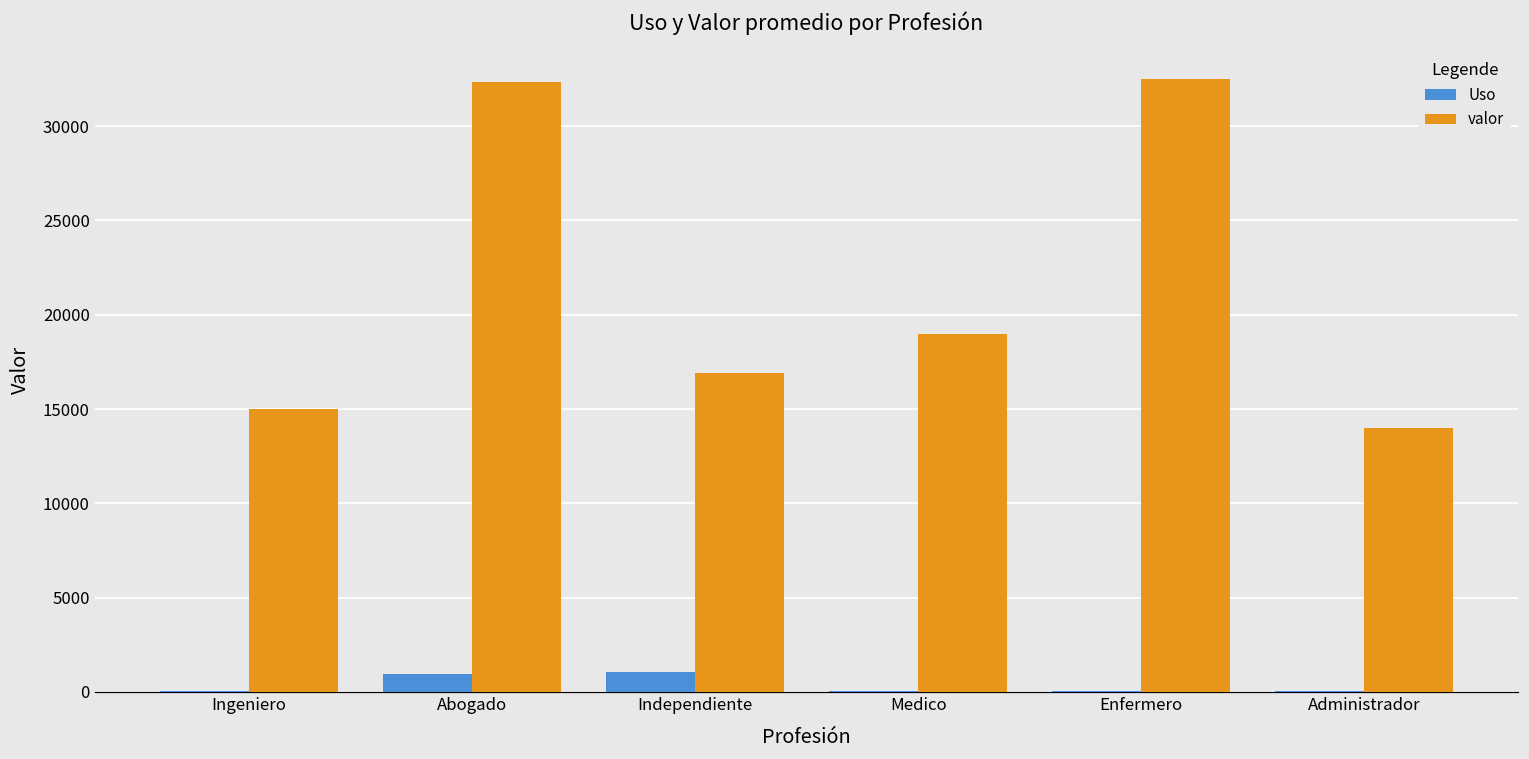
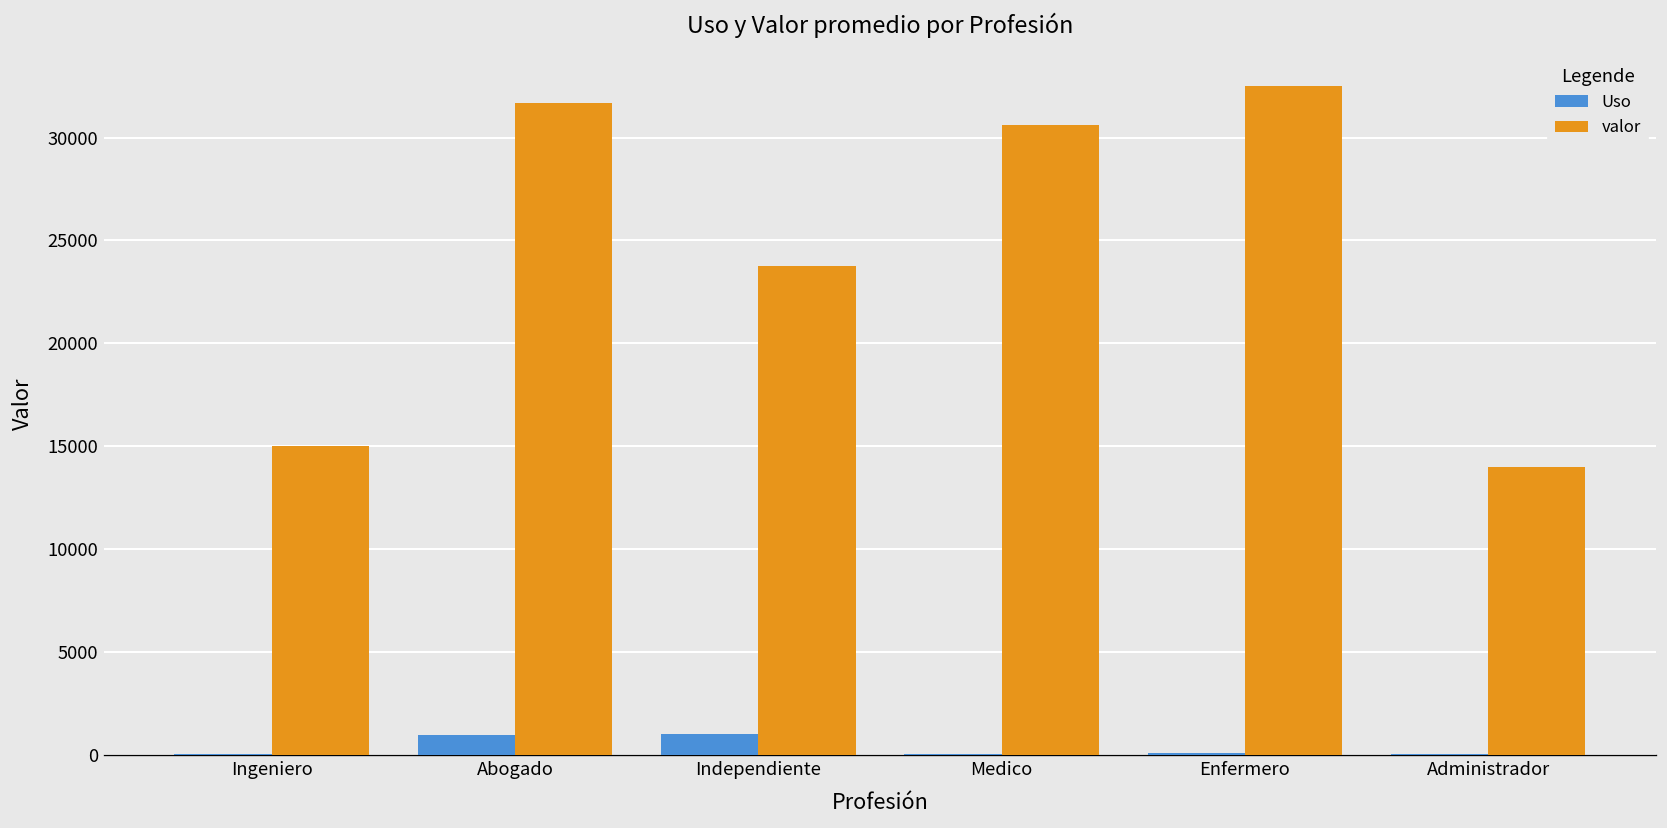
  {
    "Uso": {
      "Abogado": 900,
      "Independiente": 1000
    },
    "valor": {
      "Ingeniero": 15000,
-     "Abogado": 32300,
-     "Independiente": 16900,
-     "Medico": 19000,
+     "Abogado": 31700,
+     "Independiente": 23800,
+     "Medico": 30600,
      "Enfermero": 32500,
      "Administrador": 14000
    }
  }
